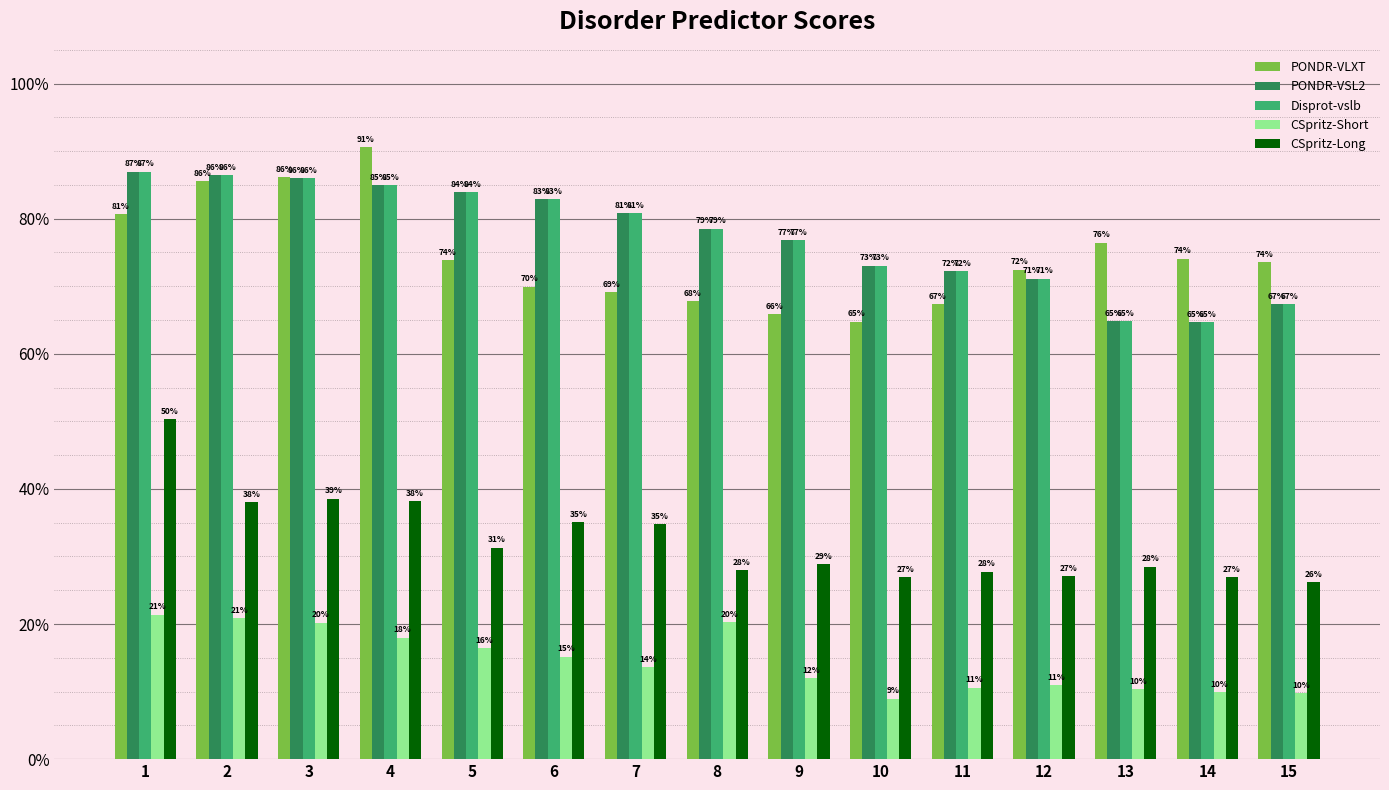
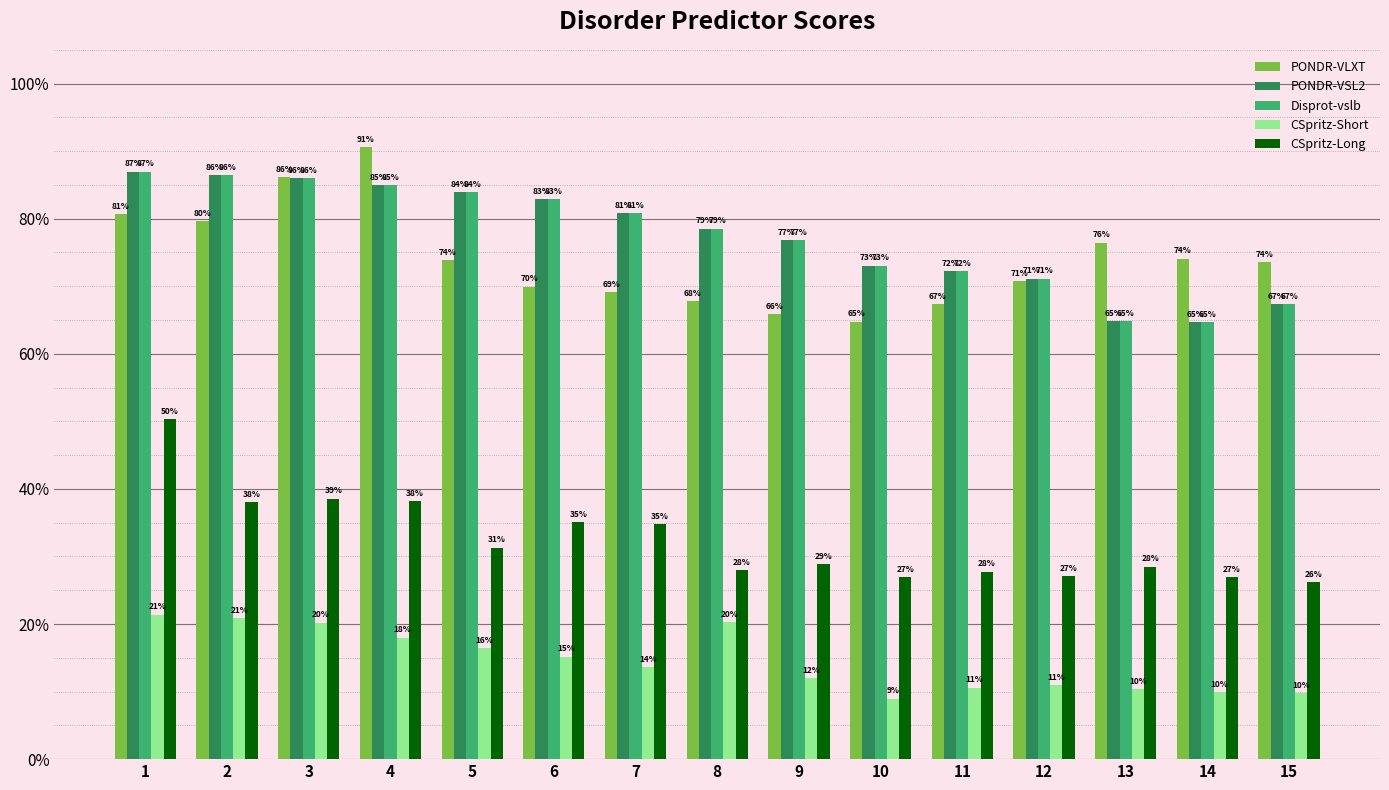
  {
    "PONDR-VLXT": {
      "1": "81%",
-     "2": "86%",
+     "2": "80%",
      "4": "91%",
      "5": "74%",
      "6": "70%",
      "7": "69%",
      "8": "68%",
      "9": "66%",
      "10": "65%",
      "11": "67%",
-     "12": "72%",
+     "12": "71%",
      "13": "76%",
      "14": "74%",
      "15": "74%"
    },
    "CSpritz-Short": {
      "1": "21%",
      "2": "21%",
      "3": "20%",
      "4": "18%",
      "5": "16%",
      "6": "15%",
      "7": "14%",
      "8": "20%",
      "9": "12%",
      "10": "9%",
      "11": "11%",
      "12": "11%",
      "13": "10%",
      "14": "10%",
      "15": "10%"
    },
    "CSpritz-Long": {
      "1": "50%",
      "2": "38%",
      "3": "39%",
      "4": "38%",
      "5": "31%",
      "6": "35%",
      "7": "35%",
      "8": "28%",
      "9": "29%",
      "10": "27%",
      "11": "28%",
      "12": "27%",
      "13": "28%",
      "14": "27%",
      "15": "26%"
    }
  }
